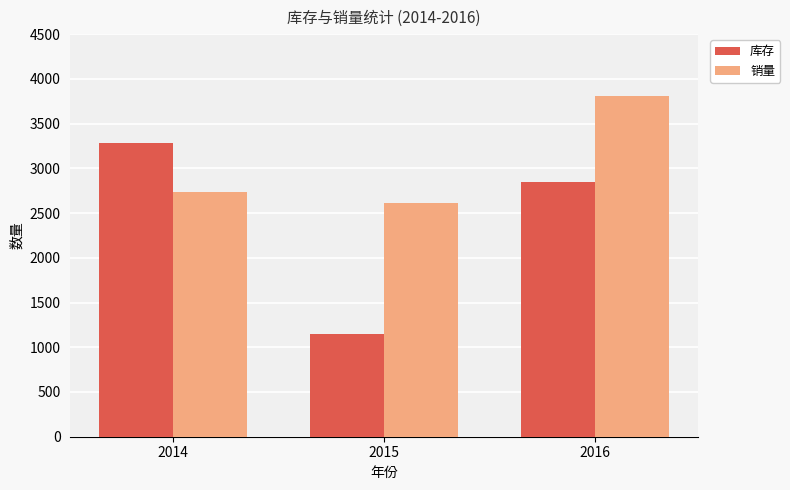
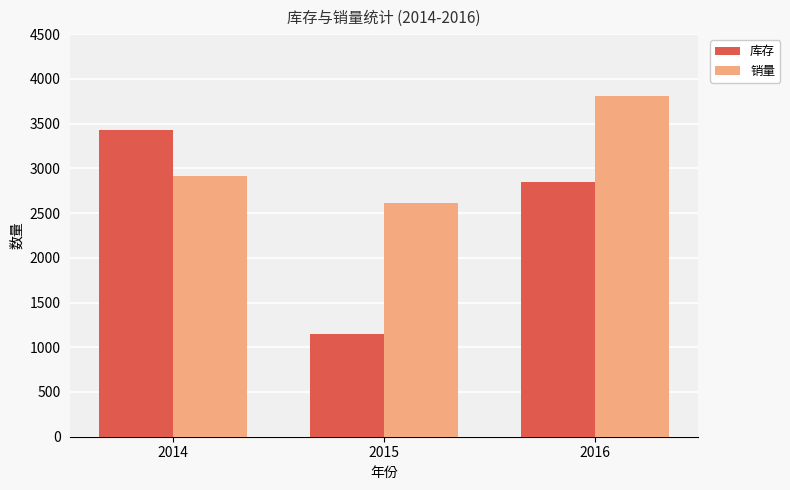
  {
    "库存": {
-     "2014": 3300,
+     "2014": 3400,
      "2015": 1100,
      "2016": 2800
    },
    "销量": {
-     "2014": 2700,
+     "2014": 2900,
      "2015": 2600,
      "2016": 3800
    }
  }
